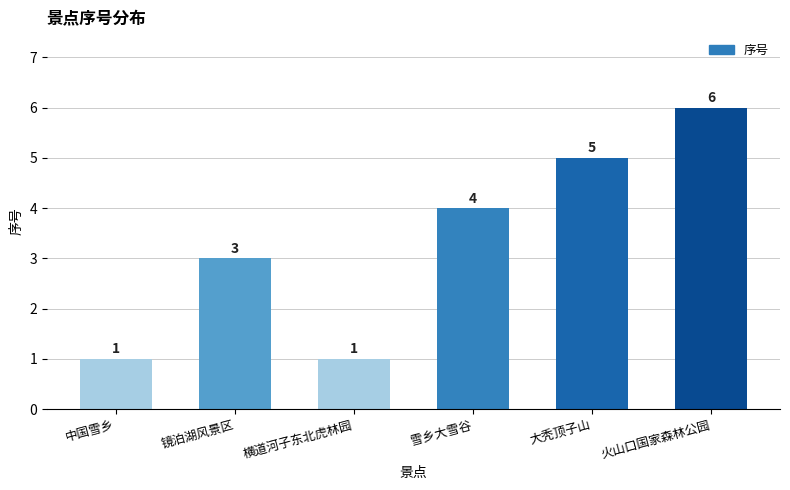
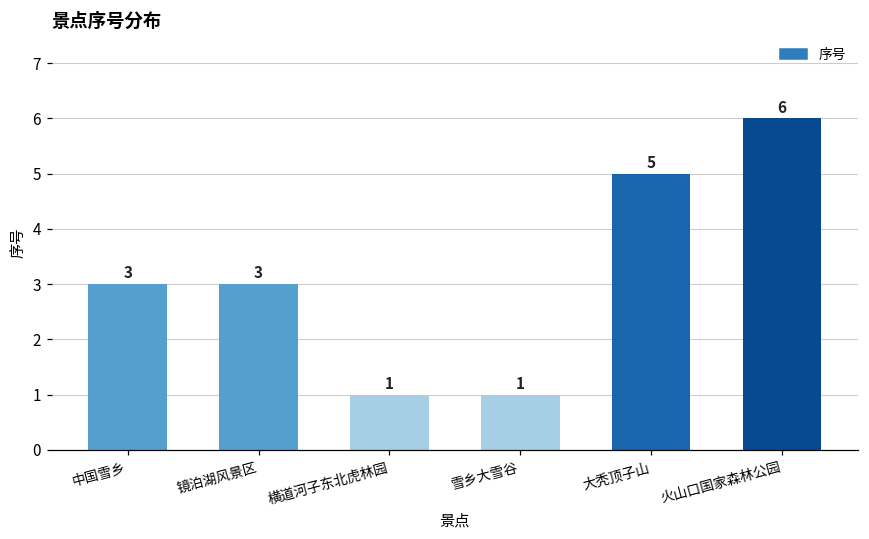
  {
-   "中国雪乡": 1,
+   "中国雪乡": 3,
    "镜泊湖风景区": 3,
    "横道河子东北虎林园": 1,
-   "雪乡大雪谷": 4,
+   "雪乡大雪谷": 1,
    "大秃顶子山": 5,
    "火山口国家森林公园": 6
  }
